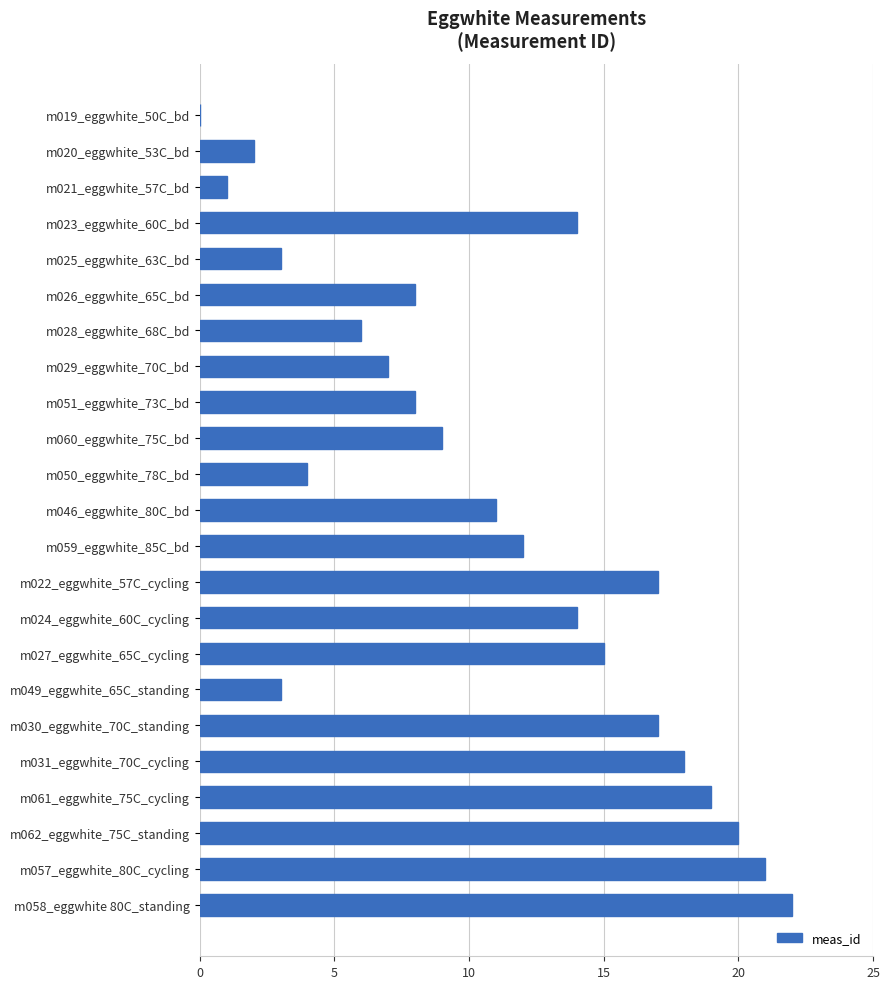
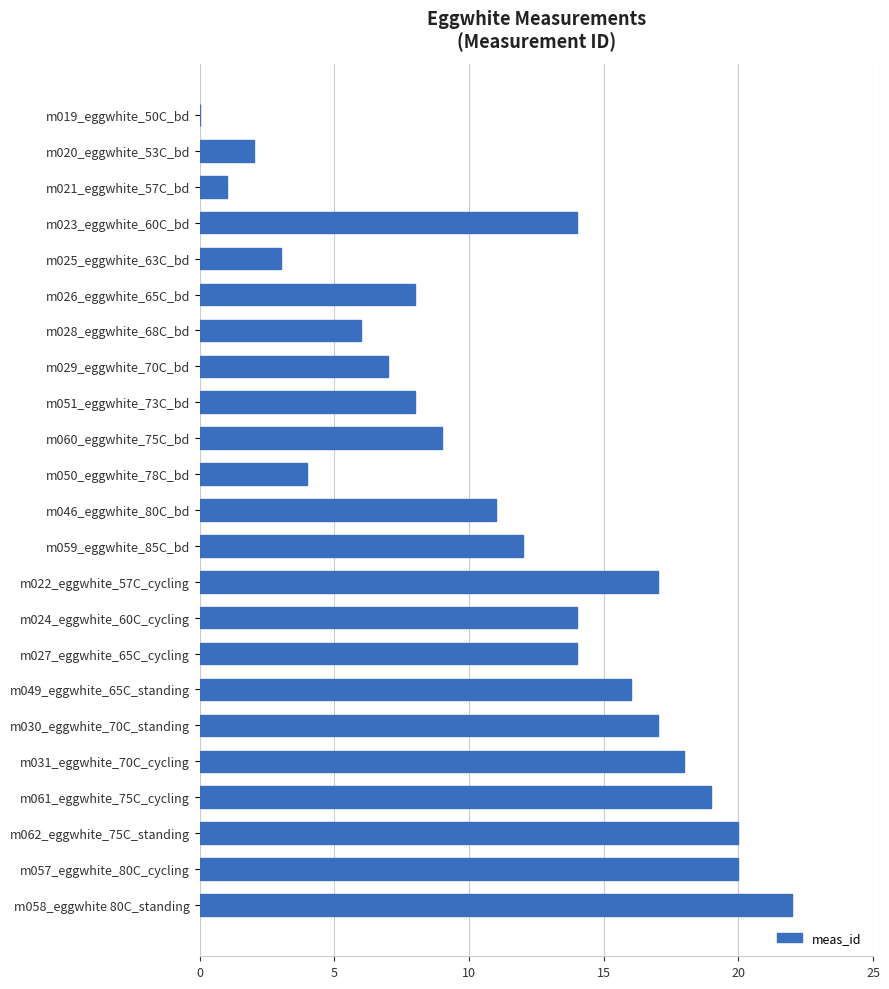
  {
    "m019_eggwhite_50C_bd": 0,
    "m020_eggwhite_53C_bd": 2,
    "m021_eggwhite_57C_bd": 1,
    "m023_eggwhite_60C_bd": 14,
    "m025_eggwhite_63C_bd": 3,
    "m026_eggwhite_65C_bd": 8,
    "m028_eggwhite_68C_bd": 6,
    "m029_eggwhite_70C_bd": 7,
    "m051_eggwhite_73C_bd": 8,
    "m060_eggwhite_75C_bd": 9,
    "m050_eggwhite_78C_bd": 4,
    "m046_eggwhite_80C_bd": 11,
    "m059_eggwhite_85C_bd": 12,
    "m022_eggwhite_57C_cycling": 17,
    "m024_eggwhite_60C_cycling": 14,
-   "m027_eggwhite_65C_cycling": 15,
-   "m049_eggwhite_65C_standing": 3,
+   "m027_eggwhite_65C_cycling": 14,
+   "m049_eggwhite_65C_standing": 16,
    "m030_eggwhite_70C_standing": 17,
    "m031_eggwhite_70C_cycling": 18,
    "m061_eggwhite_75C_cycling": 19,
    "m062_eggwhite_75C_standing": 20,
-   "m057_eggwhite_80C_cycling": 21,
+   "m057_eggwhite_80C_cycling": 20,
    "m058_eggwhite 80C_standing": 22
  }
